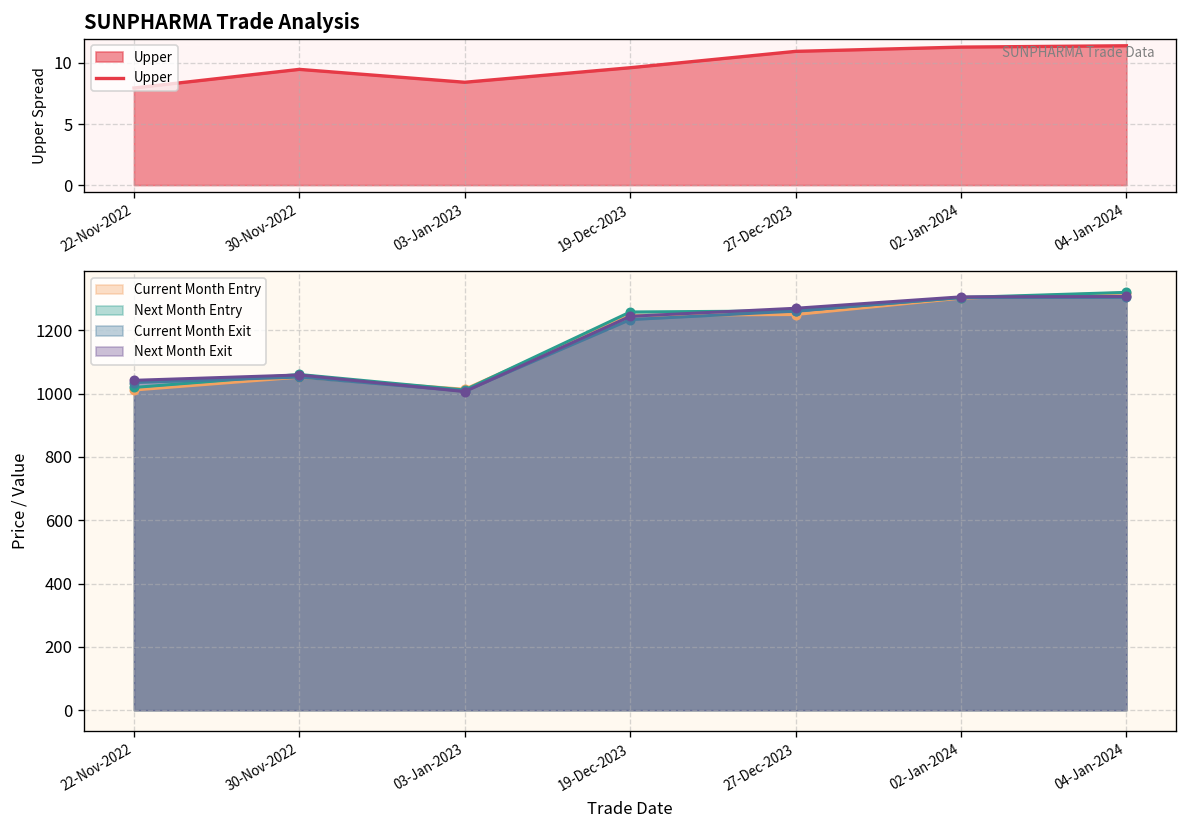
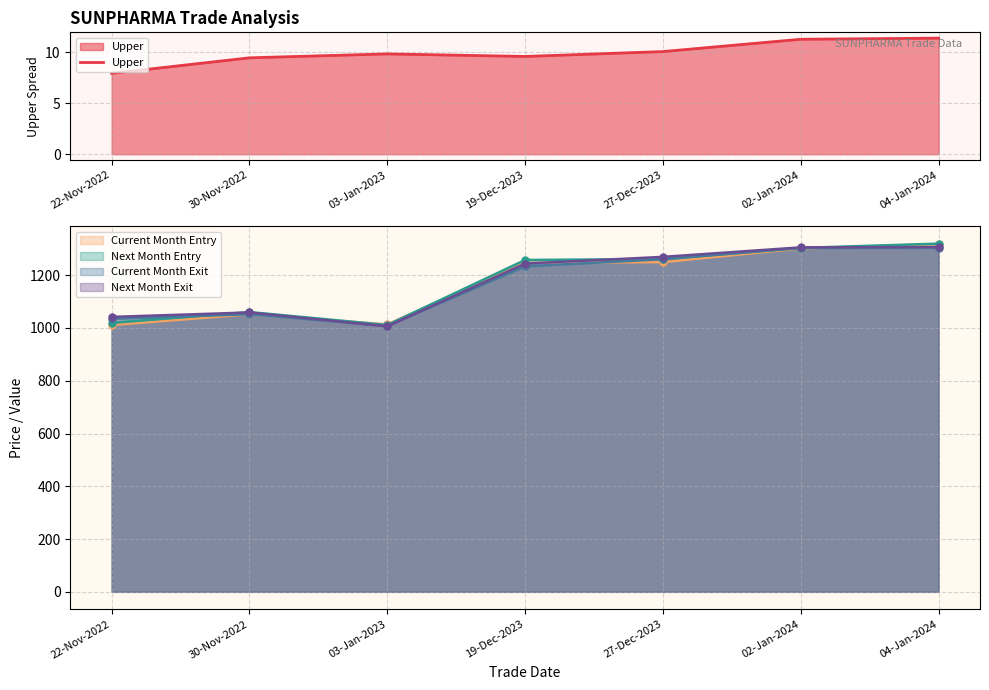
  {
    "SUNPHARMA Trade Analysis": {
      "22-Nov-2022": 8.0,
      "30-Nov-2022": 9.5,
-     "03-Jan-2023": 8.4,
+     "03-Jan-2023": 9.9,
      "19-Dec-2023": 9.6,
-     "27-Dec-2023": 11.0,
+     "27-Dec-2023": 10.1,
      "02-Jan-2024": 11.3,
      "04-Jan-2024": 11.4
    }
  }
